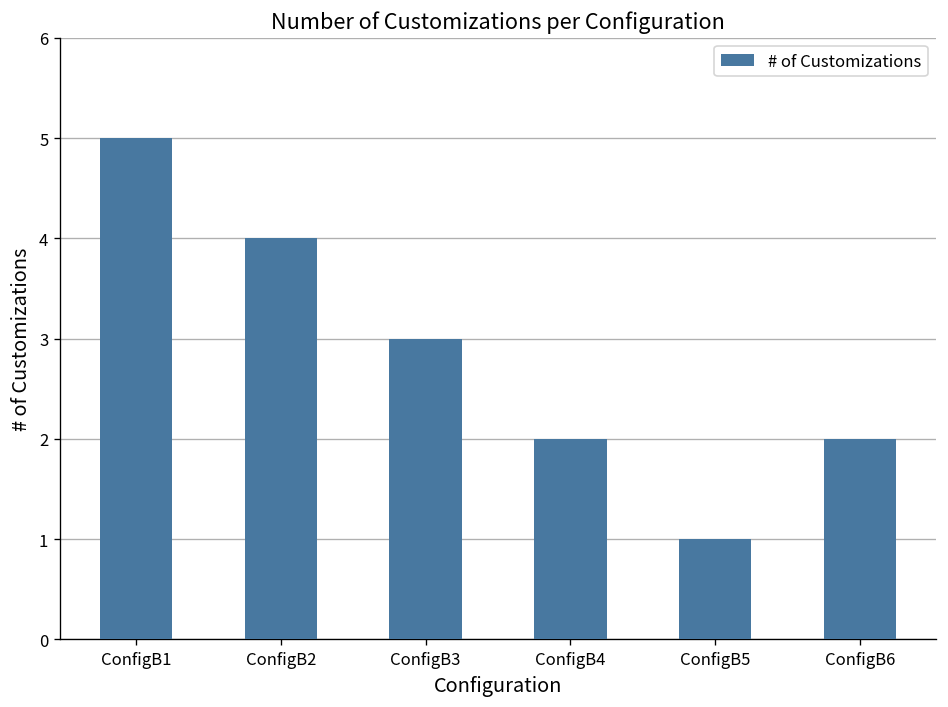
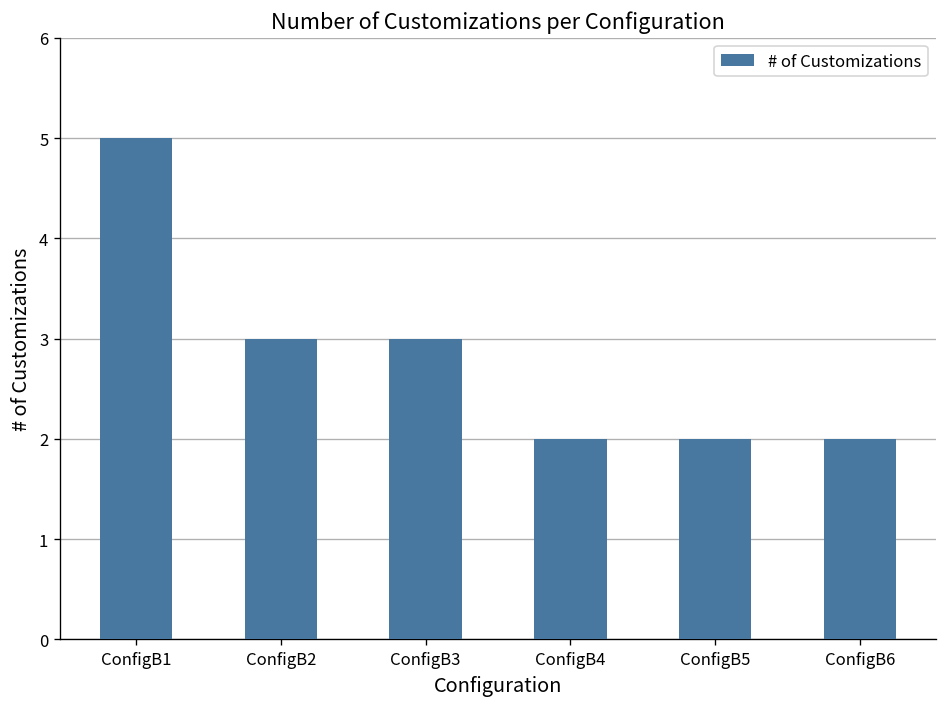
  {
    "ConfigB1": 5,
-   "ConfigB2": 4,
+   "ConfigB2": 3,
    "ConfigB3": 3,
    "ConfigB4": 2,
-   "ConfigB5": 1,
+   "ConfigB5": 2,
    "ConfigB6": 2
  }
